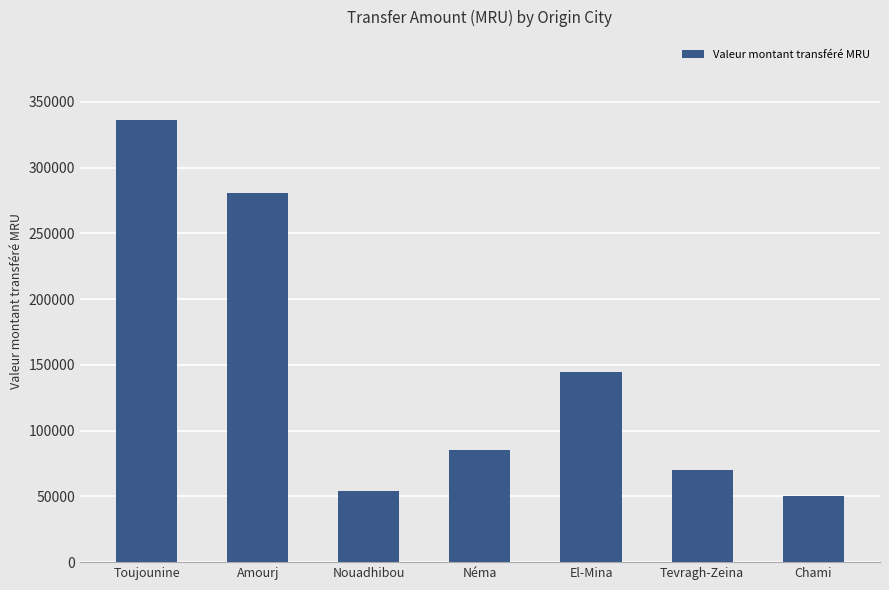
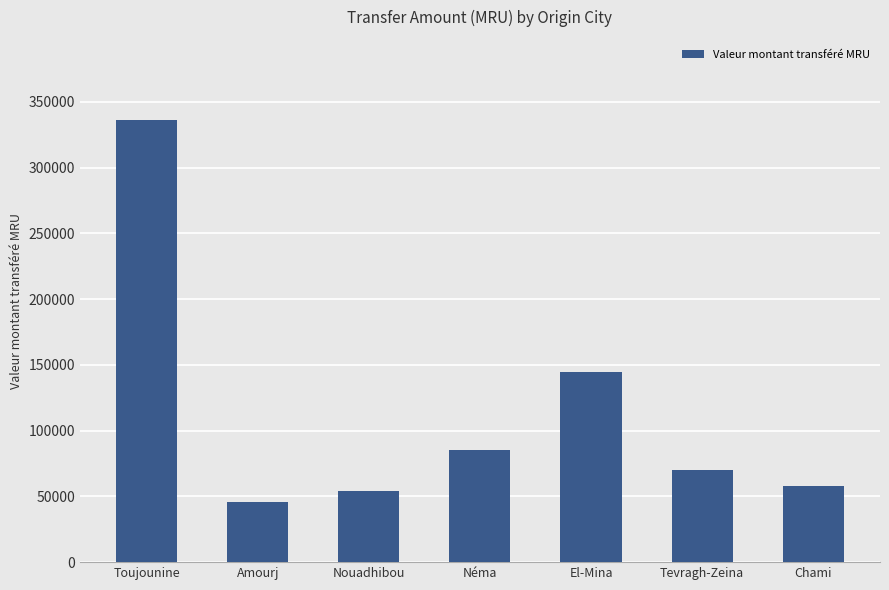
  {
    "Toujounine": 337000,
-   "Amourj": 281000,
+   "Amourj": 46000,
    "Nouadhibou": 54000,
    "Néma": 85000,
    "El-Mina": 144000,
    "Tevragh-Zeina": 70000,
-   "Chami": 50000
+   "Chami": 58000
  }
